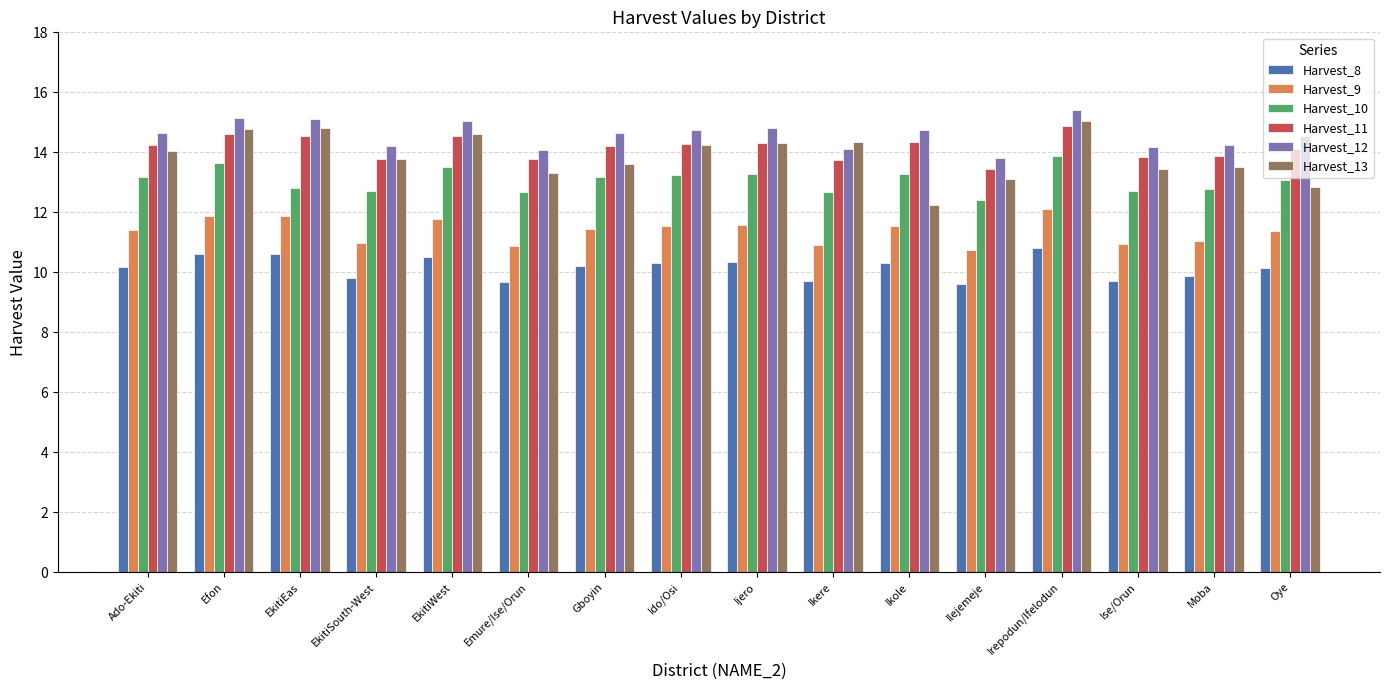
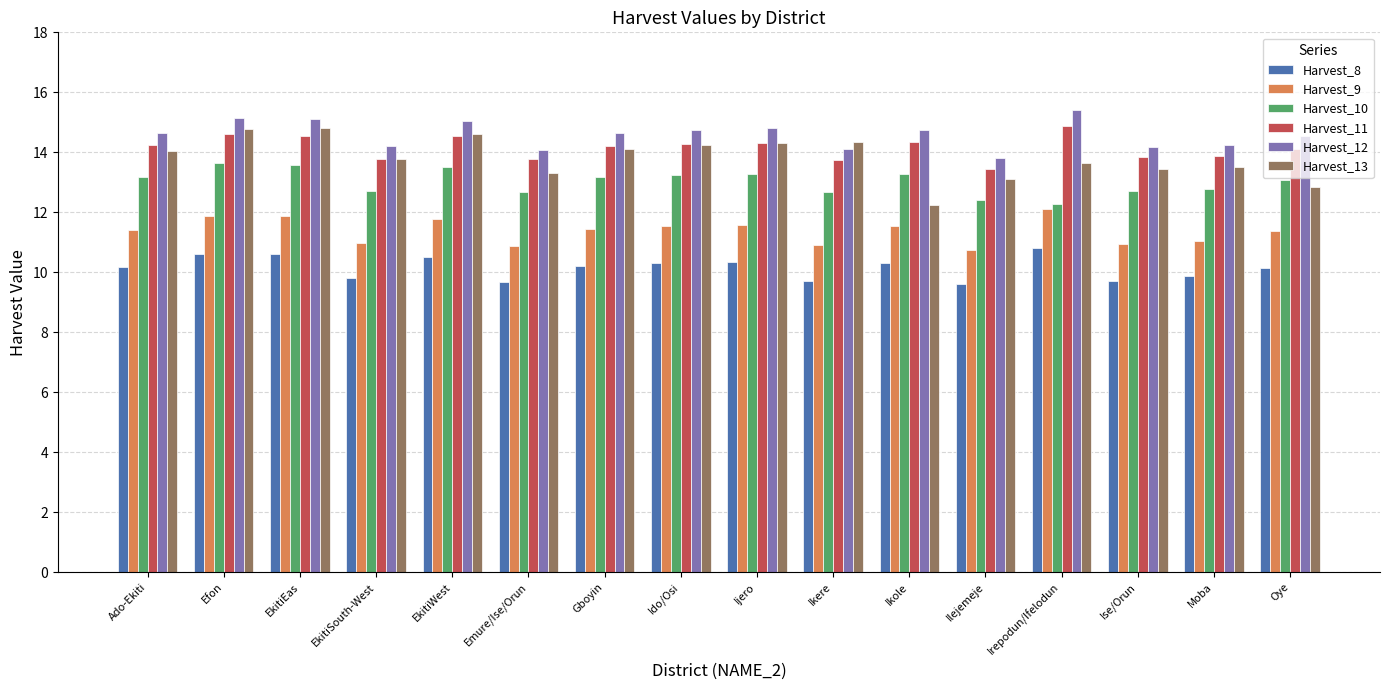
  {
    "Harvest_10": {
      "Ado-Ekiti": 13.2,
      "Efon": 13.6,
-     "EkitiEas": 12.8,
+     "EkitiEas": 13.6,
      "EkitiSouth-West": 12.7,
      "EkitiWest": 13.5,
      "Emure/Ise/Orun": 12.7,
      "Gboyin": 13.2,
      "Ido/Osi": 13.2,
      "Ijero": 13.3,
      "Ikere": 12.7,
      "Ikole": 13.3,
      "Ilejemeje": 12.4,
-     "Irepodun/Ifelodun": 13.9,
+     "Irepodun/Ifelodun": 12.3,
      "Ise/Orun": 12.7,
      "Moba": 12.8,
      "Oye": 13.1
    },
    "Harvest_13": {
      "Ado-Ekiti": 14.0,
      "Efon": 14.8,
      "EkitiEas": 14.8,
      "EkitiSouth-West": 13.8,
      "EkitiWest": 14.6,
      "Emure/Ise/Orun": 13.3,
-     "Gboyin": 13.6,
+     "Gboyin": 14.1,
      "Ido/Osi": 14.2,
      "Ijero": 14.3,
      "Ikere": 14.4,
      "Ikole": 12.2,
      "Ilejemeje": 13.1,
-     "Irepodun/Ifelodun": 15.1,
+     "Irepodun/Ifelodun": 13.6,
      "Ise/Orun": 13.4,
      "Moba": 13.5,
      "Oye": 12.8
    }
  }
